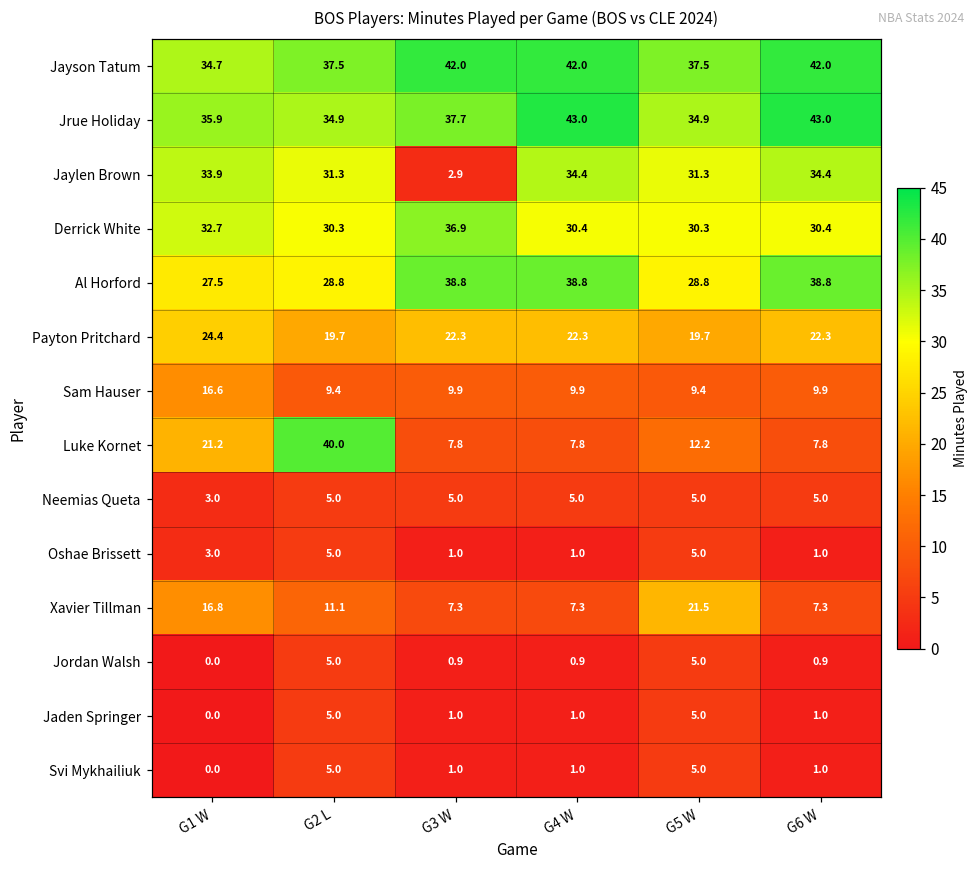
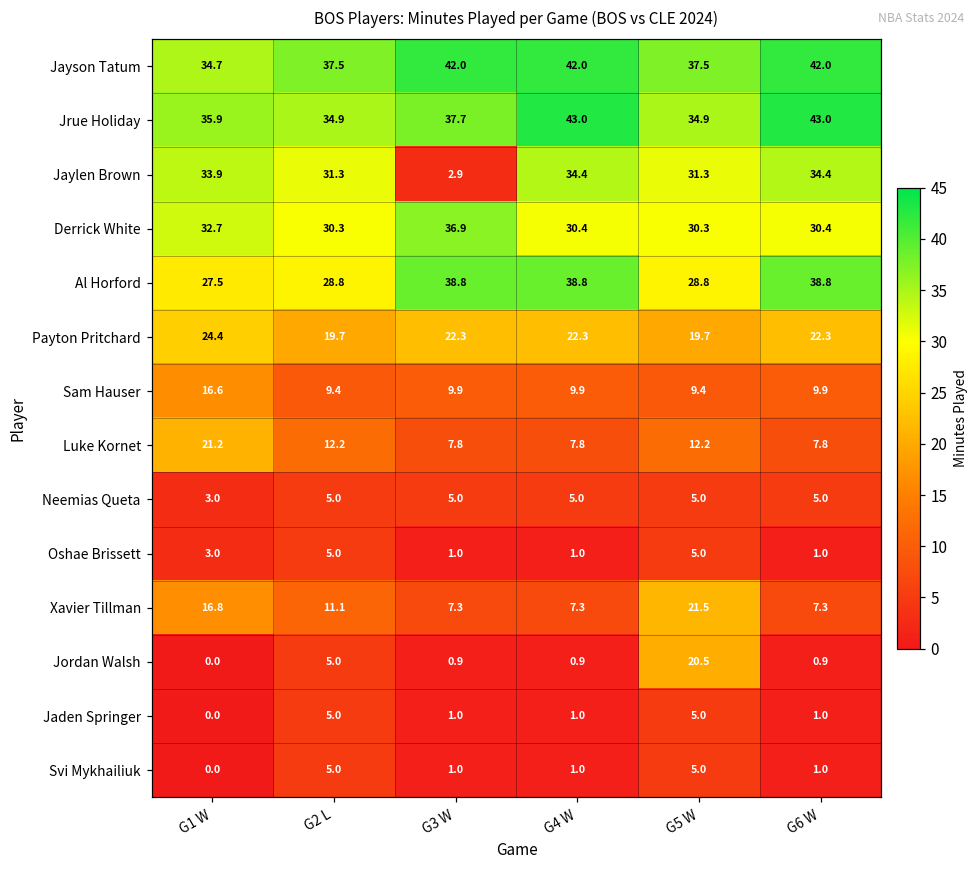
  {
    "Jayson Tatum": {
      "G1 W": 34.7,
      "G2 L": 37.5,
      "G3 W": 42.0,
      "G4 W": 42.0,
      "G5 W": 37.5,
      "G6 W": 42.0
    },
    "Jrue Holiday": {
      "G1 W": 35.9,
      "G2 L": 34.9,
      "G3 W": 37.7,
      "G4 W": 43.0,
      "G5 W": 34.9,
      "G6 W": 43.0
    },
    "Jaylen Brown": {
      "G1 W": 33.9,
      "G2 L": 31.3,
      "G3 W": 2.9,
      "G4 W": 34.4,
      "G5 W": 31.3,
      "G6 W": 34.4
    },
    "Derrick White": {
      "G1 W": 32.7,
      "G2 L": 30.3,
      "G3 W": 36.9,
      "G4 W": 30.4,
      "G5 W": 30.3,
      "G6 W": 30.4
    },
    "Al Horford": {
      "G1 W": 27.5,
      "G2 L": 28.8,
      "G3 W": 38.8,
      "G4 W": 38.8,
      "G5 W": 28.8,
      "G6 W": 38.8
    },
    "Payton Pritchard": {
      "G1 W": 24.4,
      "G2 L": 19.7,
      "G3 W": 22.3,
      "G4 W": 22.3,
      "G5 W": 19.7,
      "G6 W": 22.3
    },
    "Sam Hauser": {
      "G1 W": 16.6,
      "G2 L": 9.4,
      "G3 W": 9.9,
      "G4 W": 9.9,
      "G5 W": 9.4,
      "G6 W": 9.9
    },
    "Luke Kornet": {
      "G1 W": 21.2,
-     "G2 L": 40.0,
+     "G2 L": 12.2,
      "G3 W": 7.8,
      "G4 W": 7.8,
      "G5 W": 12.2,
      "G6 W": 7.8
    },
    "Neemias Queta": {
      "G1 W": 3.0,
      "G2 L": 5.0,
      "G3 W": 5.0,
      "G4 W": 5.0,
      "G5 W": 5.0,
      "G6 W": 5.0
    },
    "Oshae Brissett": {
      "G1 W": 3.0,
      "G2 L": 5.0,
      "G3 W": 1.0,
      "G4 W": 1.0,
      "G5 W": 5.0,
      "G6 W": 1.0
    },
    "Xavier Tillman": {
      "G1 W": 16.8,
      "G2 L": 11.1,
      "G3 W": 7.3,
      "G4 W": 7.3,
      "G5 W": 21.5,
      "G6 W": 7.3
    },
    "Jordan Walsh": {
      "G1 W": 0.0,
      "G2 L": 5.0,
      "G3 W": 0.9,
      "G4 W": 0.9,
-     "G5 W": 5.0,
+     "G5 W": 20.5,
      "G6 W": 0.9
    },
    "Jaden Springer": {
      "G1 W": 0.0,
      "G2 L": 5.0,
      "G3 W": 1.0,
      "G4 W": 1.0,
      "G5 W": 5.0,
      "G6 W": 1.0
    },
    "Svi Mykhailiuk": {
      "G1 W": 0.0,
      "G2 L": 5.0,
      "G3 W": 1.0,
      "G4 W": 1.0,
      "G5 W": 5.0,
      "G6 W": 1.0
    }
  }
